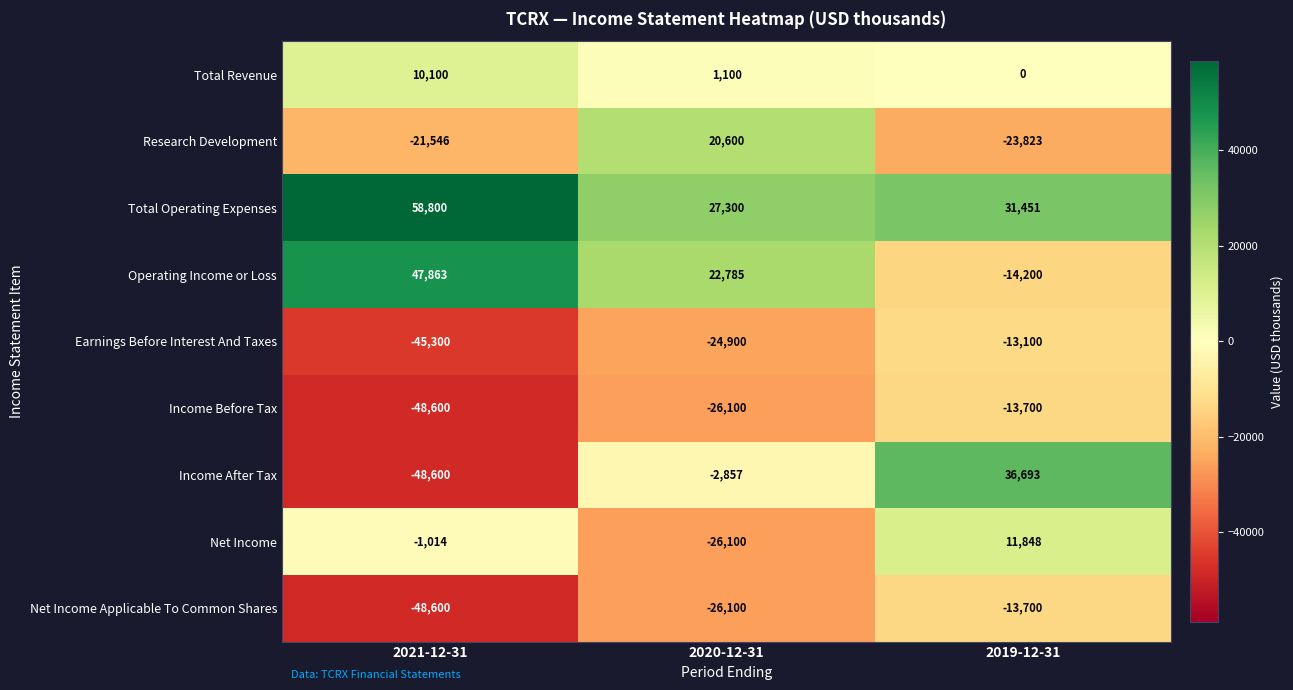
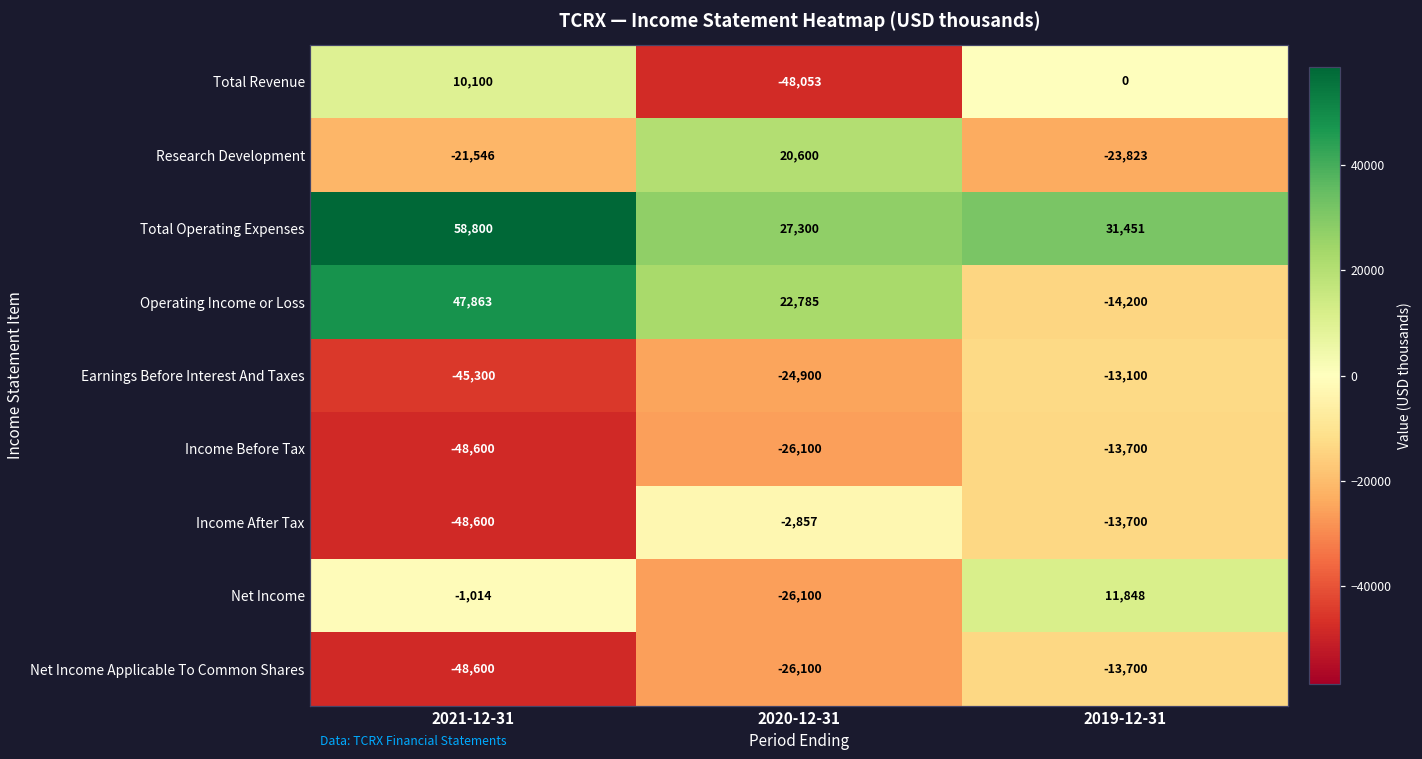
  {
    "Total Revenue": {
      "2021-12-31": "10,100",
-     "2020-12-31": "1,100",
+     "2020-12-31": "-48,053",
      "2019-12-31": "0"
    },
    "Research Development": {
      "2021-12-31": "-21,546",
      "2020-12-31": "20,600",
      "2019-12-31": "-23,823"
    },
    "Total Operating Expenses": {
      "2021-12-31": "58,800",
      "2020-12-31": "27,300",
      "2019-12-31": "31,451"
    },
    "Operating Income or Loss": {
      "2021-12-31": "47,863",
      "2020-12-31": "22,785",
      "2019-12-31": "-14,200"
    },
    "Earnings Before Interest And Taxes": {
      "2021-12-31": "-45,300",
      "2020-12-31": "-24,900",
      "2019-12-31": "-13,100"
    },
    "Income Before Tax": {
      "2021-12-31": "-48,600",
      "2020-12-31": "-26,100",
      "2019-12-31": "-13,700"
    },
    "Income After Tax": {
      "2021-12-31": "-48,600",
      "2020-12-31": "-2,857",
-     "2019-12-31": "36,693"
+     "2019-12-31": "-13,700"
    },
    "Net Income": {
      "2021-12-31": "-1,014",
      "2020-12-31": "-26,100",
      "2019-12-31": "11,848"
    },
    "Net Income Applicable To Common Shares": {
      "2021-12-31": "-48,600",
      "2020-12-31": "-26,100",
      "2019-12-31": "-13,700"
    }
  }
